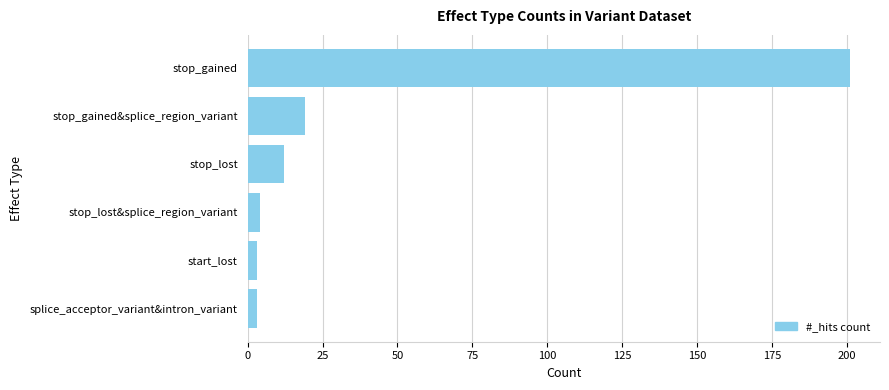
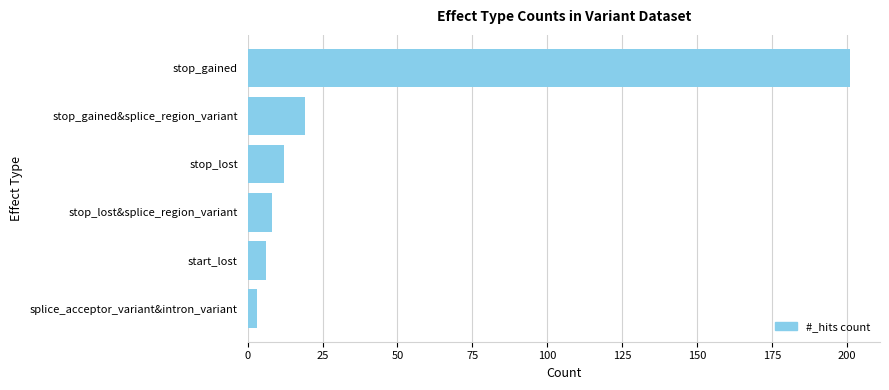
  {
    "stop_gained": 201,
    "stop_gained&splice_region_variant": 19,
    "stop_lost": 12,
-   "stop_lost&splice_region_variant": 4,
-   "start_lost": 3,
+   "stop_lost&splice_region_variant": 8,
+   "start_lost": 6,
    "splice_acceptor_variant&intron_variant": 3
  }
